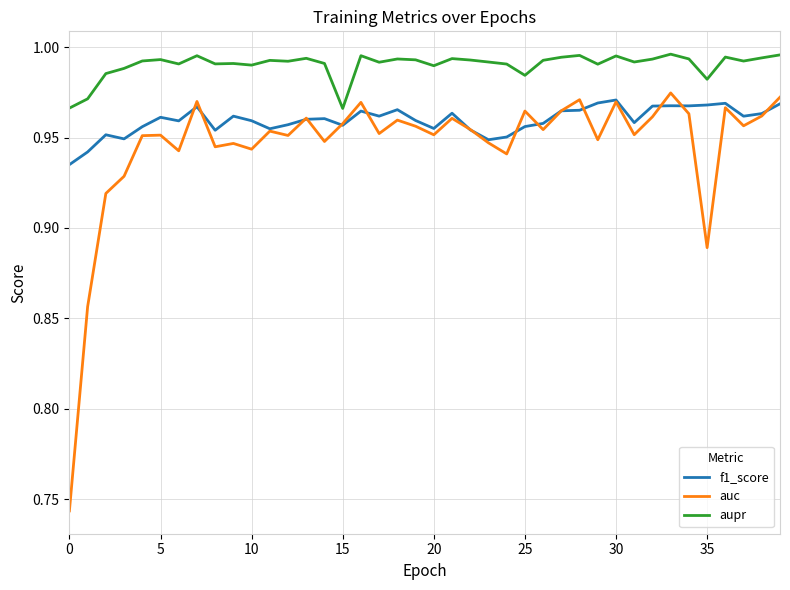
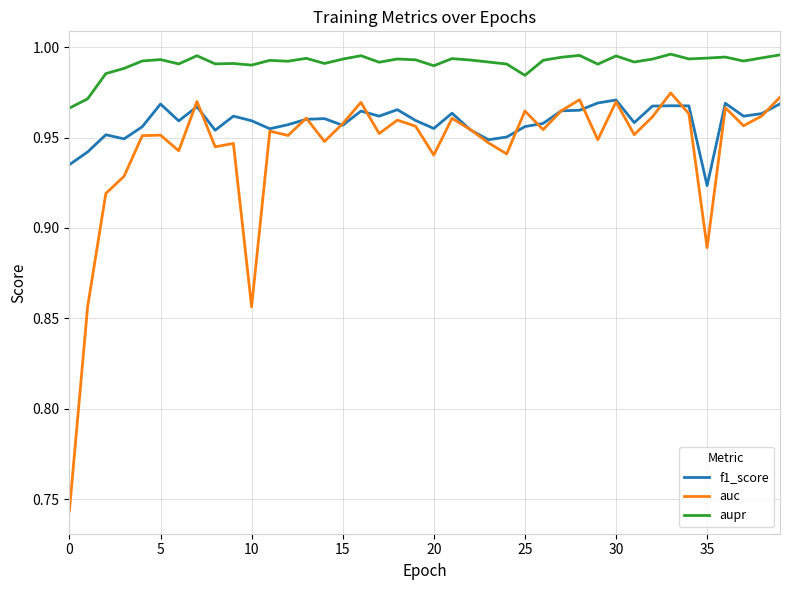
  {
    "f1_score": {
      "0": 0.935,
-     "5": 0.961,
+     "5": 0.969,
      "10": 0.959,
      "20": 0.955,
      "25": 0.956,
-     "35": 0.968
+     "35": 0.923
    },
    "auc": {
      "0": 0.744,
      "5": 0.951,
-     "10": 0.944,
-     "20": 0.952,
+     "10": 0.856,
+     "20": 0.940,
      "25": 0.965,
      "35": 0.889
    },
    "aupr": {
      "0": 0.966,
      "5": 0.993,
      "10": 0.990,
-     "15": 0.966,
+     "15": 0.993,
      "20": 0.990,
      "25": 0.984,
      "30": 0.995,
-     "35": 0.982
+     "35": 0.994
    }
  }
